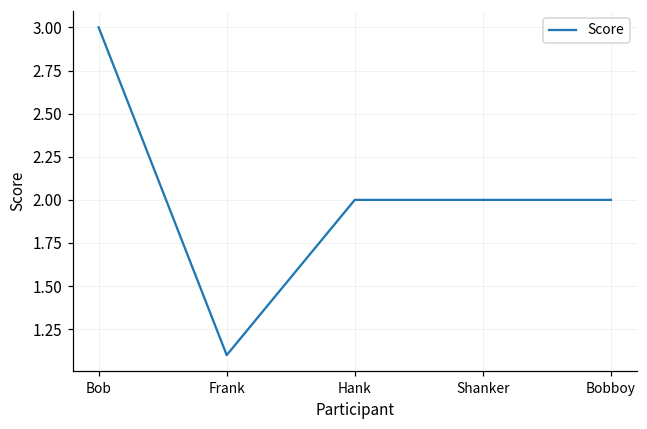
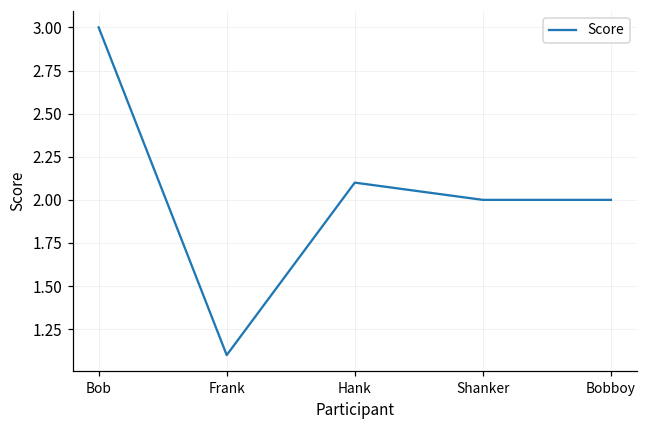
  {
    "Bob": 3.0,
    "Frank": 1.1,
-   "Hank": 2.0,
+   "Hank": 2.1,
    "Shanker": 2.0,
    "Bobboy": 2.0
  }
